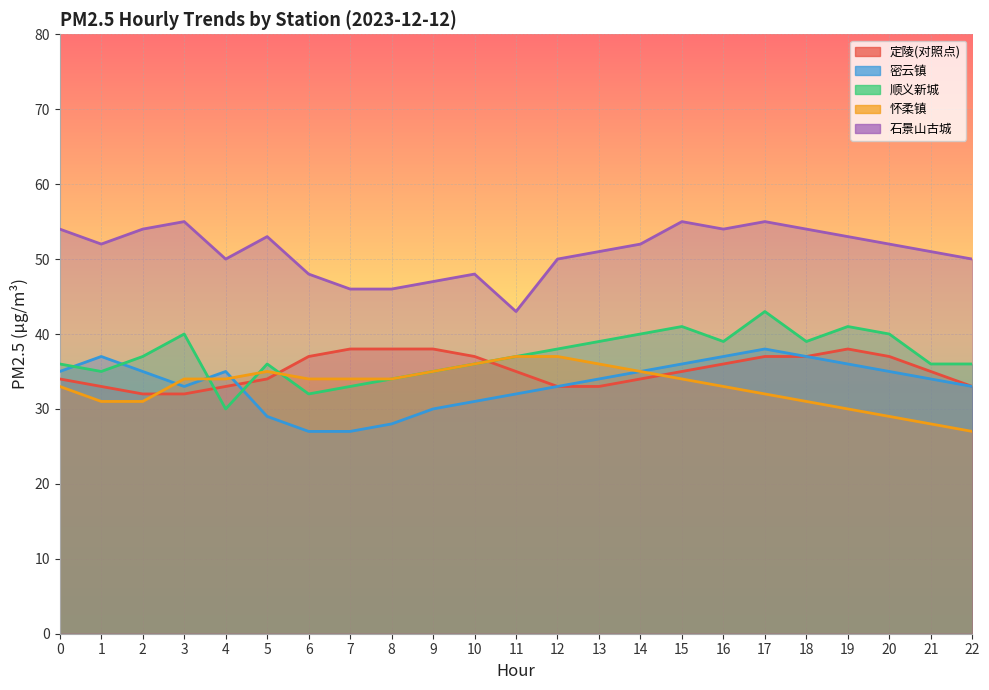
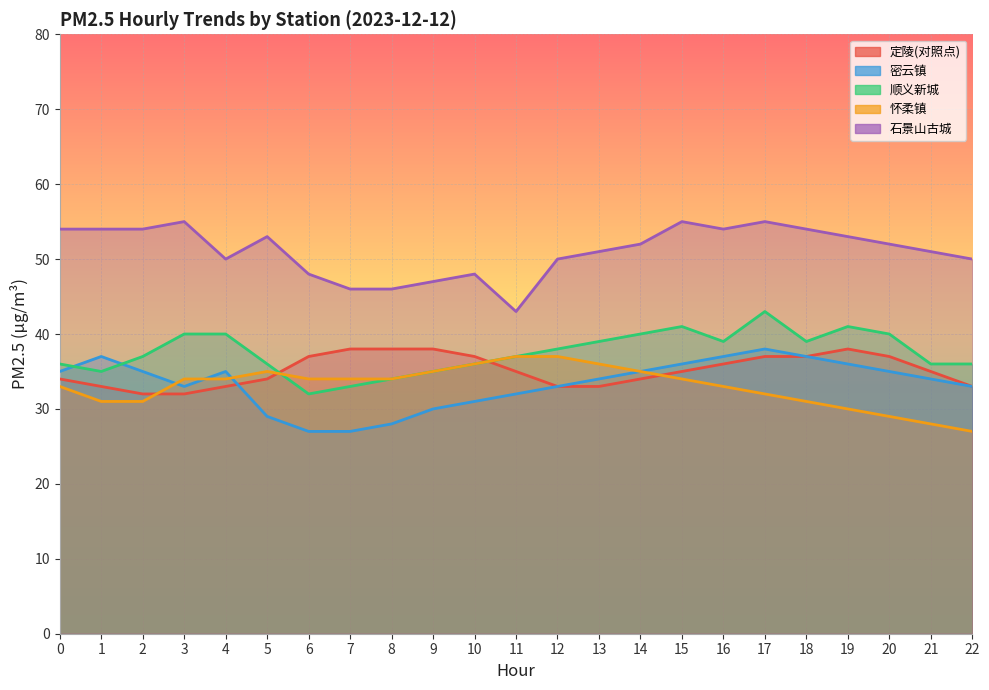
  {
    "密云镇": {
      "0": 35,
      "1": 37,
      "2": 35,
      "3": 33,
      "4": 35,
      "5": 29,
      "6": 27,
      "7": 27,
      "8": 28,
      "9": 30,
      "10": 31,
      "11": 32,
      "13": 34,
      "15": 36,
      "16": 37,
      "17": 38,
      "19": 36,
      "20": 35,
      "21": 34
    },
    "顺义新城": {
      "0": 36,
      "1": 35,
      "2": 37,
      "3": 40,
-     "4": 30,
+     "4": 40,
      "5": 36,
      "6": 32,
      "7": 33,
      "12": 38,
      "13": 39,
      "14": 40,
      "15": 41,
      "16": 39,
      "17": 43,
      "18": 39,
      "19": 41,
      "20": 40,
      "21": 36,
      "22": 36
    },
    "石景山古城": {
      "0": 54,
-     "1": 52,
+     "1": 54,
      "2": 54,
      "3": 55,
      "4": 50,
      "5": 53,
      "6": 48,
      "7": 46,
      "8": 46,
      "9": 47,
      "10": 48,
      "11": 43,
      "12": 50,
      "13": 51,
      "14": 52,
      "15": 55,
      "16": 54,
      "17": 55,
      "18": 54,
      "19": 53,
      "20": 52,
      "21": 51,
      "22": 50
    }
  }
